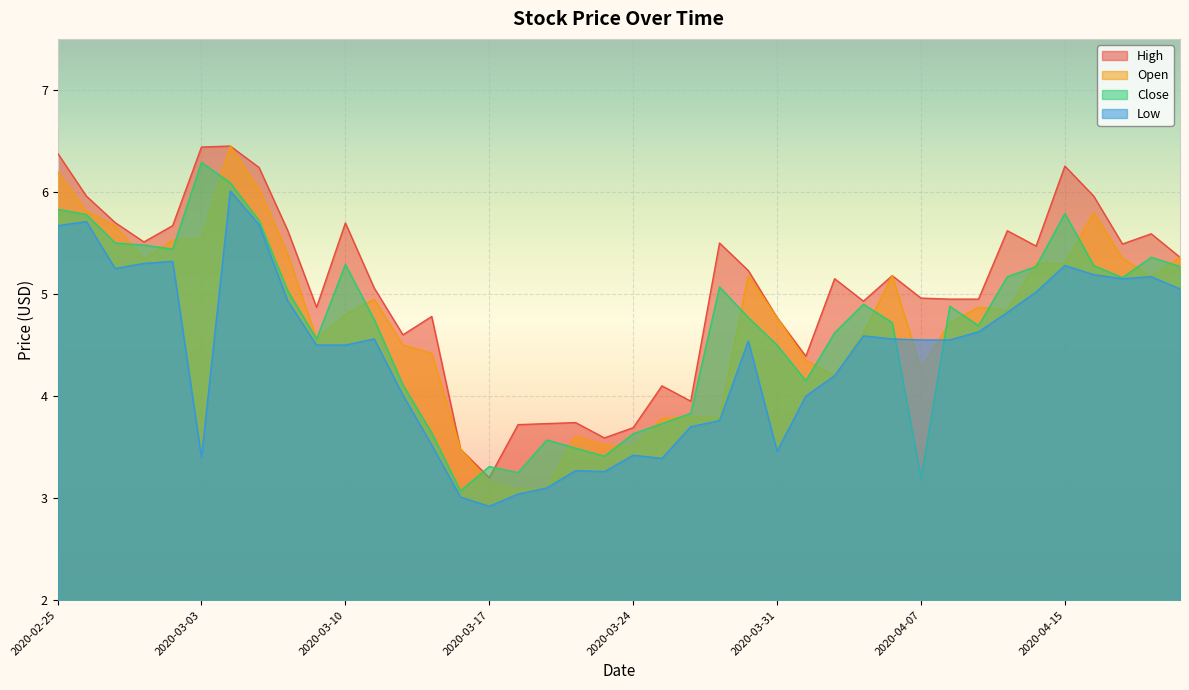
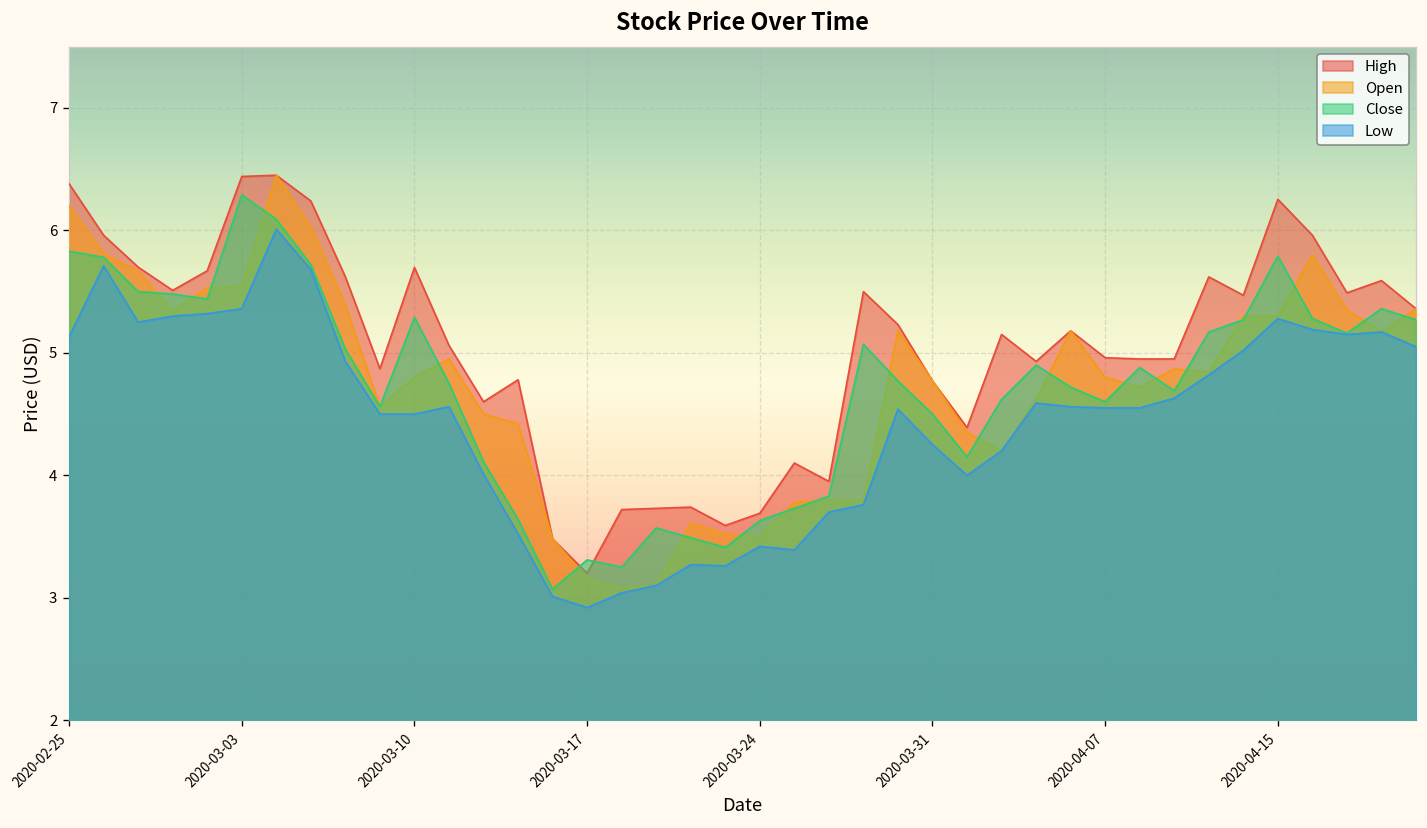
  {
    "High": {
      "2020-02-25": 6.38,
      "2020-03-03": 6.44,
      "2020-03-10": 5.70,
      "2020-03-17": 3.20,
      "2020-03-24": 3.69,
      "2020-04-07": 4.96,
      "2020-04-15": 6.25
    },
    "Open": {
      "2020-02-25": 6.20,
      "2020-03-03": 5.54,
      "2020-03-10": 4.80,
      "2020-03-17": 3.16,
      "2020-03-24": 3.50,
-     "2020-04-07": 4.27
+     "2020-04-07": 4.80
    },
    "Close": {
      "2020-02-25": 5.83,
      "2020-03-03": 6.29,
      "2020-03-10": 5.29,
      "2020-03-17": 3.31,
      "2020-03-24": 3.63,
      "2020-03-31": 4.50,
-     "2020-04-07": 3.19,
+     "2020-04-07": 4.60,
      "2020-04-15": 5.79
    },
    "Low": {
-     "2020-02-25": 5.67,
-     "2020-03-03": 3.40,
+     "2020-02-25": 5.13,
+     "2020-03-03": 5.36,
      "2020-03-10": 4.50,
      "2020-03-17": 2.92,
      "2020-03-24": 3.42,
-     "2020-03-31": 3.46,
+     "2020-03-31": 4.25,
      "2020-04-07": 4.55
    }
  }
